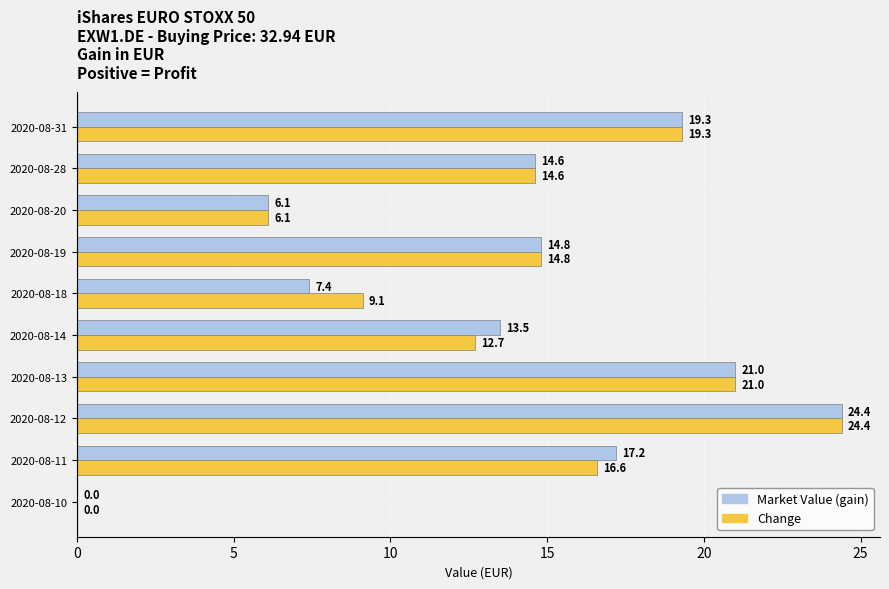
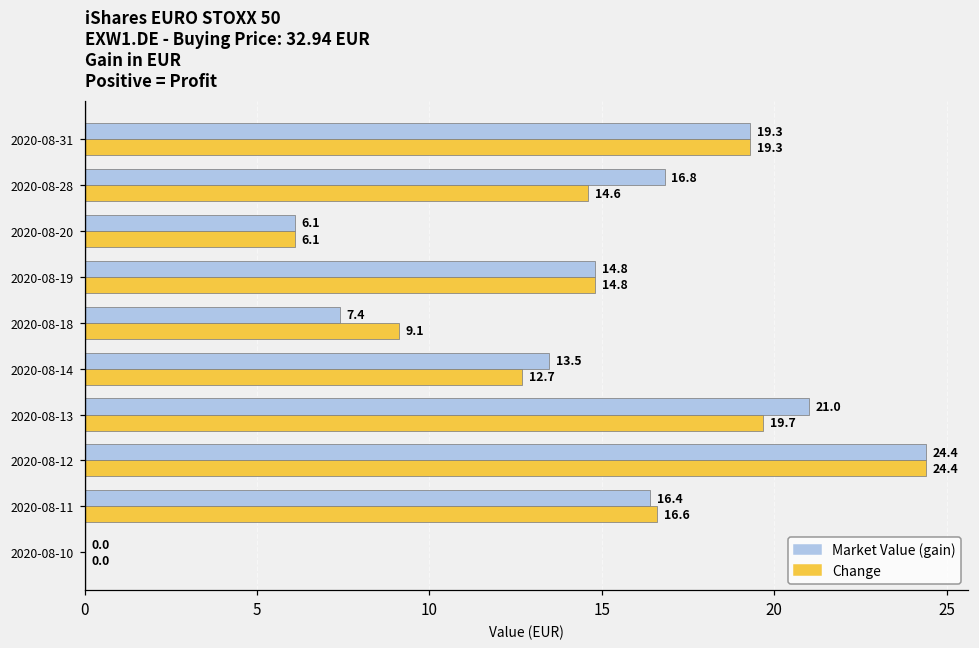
  {
    "Market Value (gain)": {
      "2020-08-31": 19.3,
-     "2020-08-28": 14.6,
+     "2020-08-28": 16.8,
      "2020-08-20": 6.1,
      "2020-08-19": 14.8,
      "2020-08-18": 7.4,
      "2020-08-14": 13.5,
      "2020-08-13": 21.0,
      "2020-08-12": 24.4,
-     "2020-08-11": 17.2,
+     "2020-08-11": 16.4,
      "2020-08-10": 0.0
    },
    "Change": {
      "2020-08-31": 19.3,
      "2020-08-28": 14.6,
      "2020-08-20": 6.1,
      "2020-08-19": 14.8,
      "2020-08-18": 9.1,
      "2020-08-14": 12.7,
-     "2020-08-13": 21.0,
+     "2020-08-13": 19.7,
      "2020-08-12": 24.4,
      "2020-08-11": 16.6,
      "2020-08-10": 0.0
    }
  }
